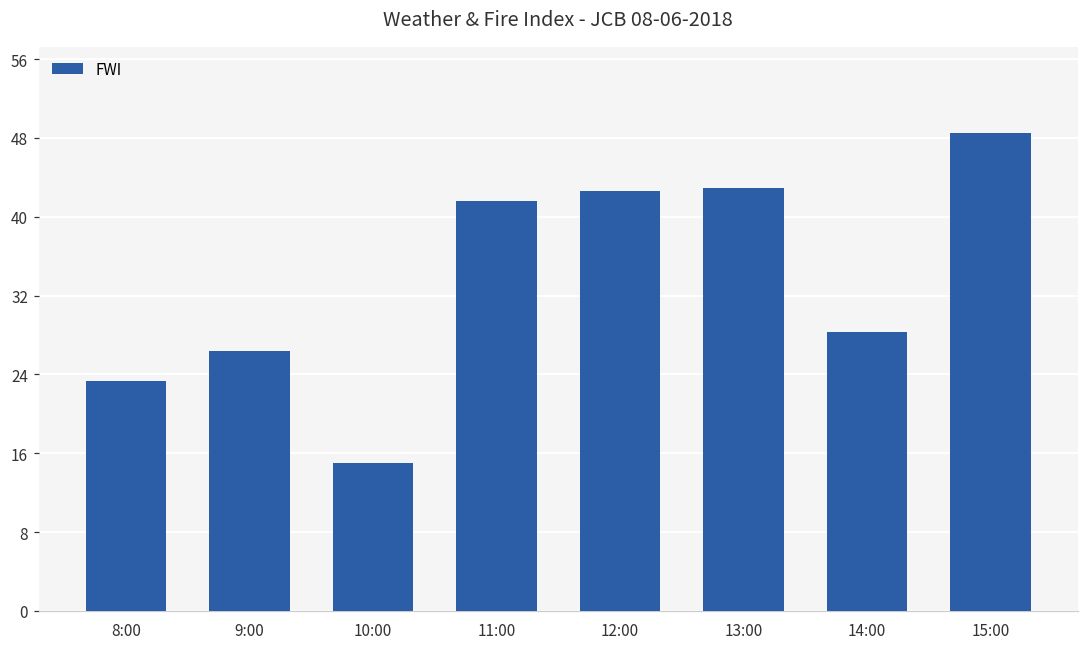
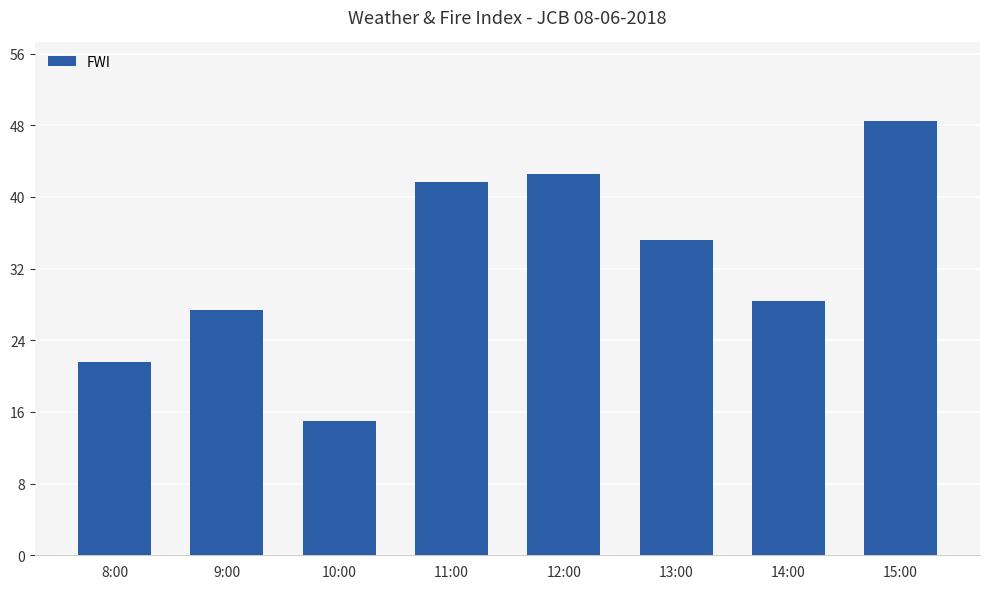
  {
-   "8:00": 23,
-   "9:00": 26,
+   "8:00": 22,
+   "9:00": 27,
    "10:00": 15,
    "11:00": 42,
    "12:00": 43,
-   "13:00": 43,
+   "13:00": 35,
    "14:00": 28,
    "15:00": 49
  }
